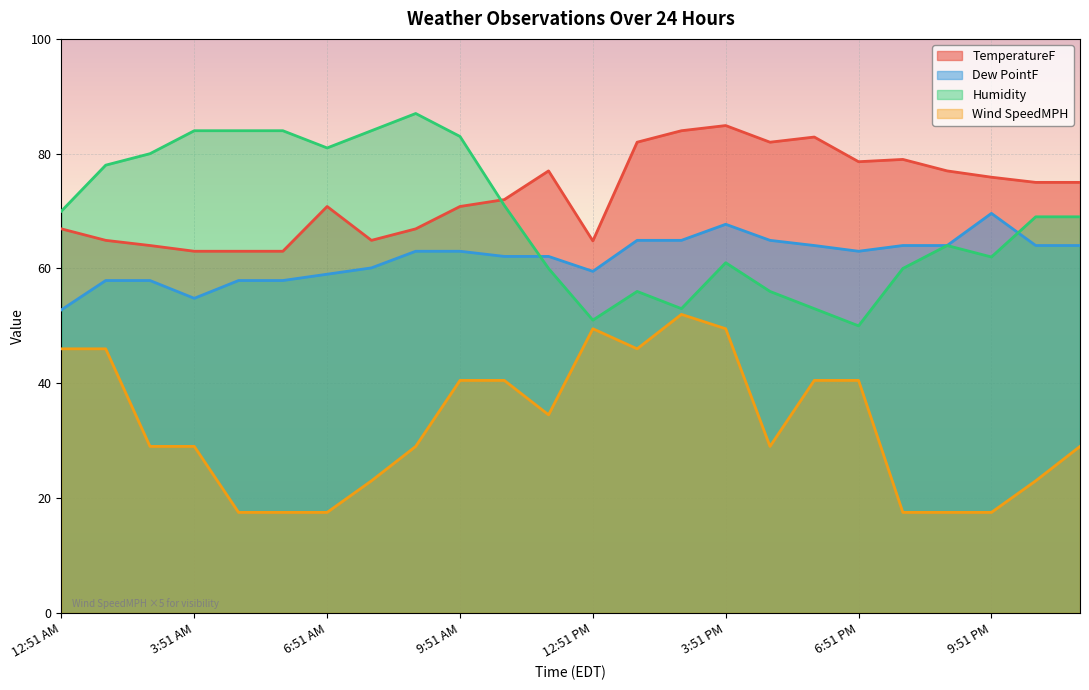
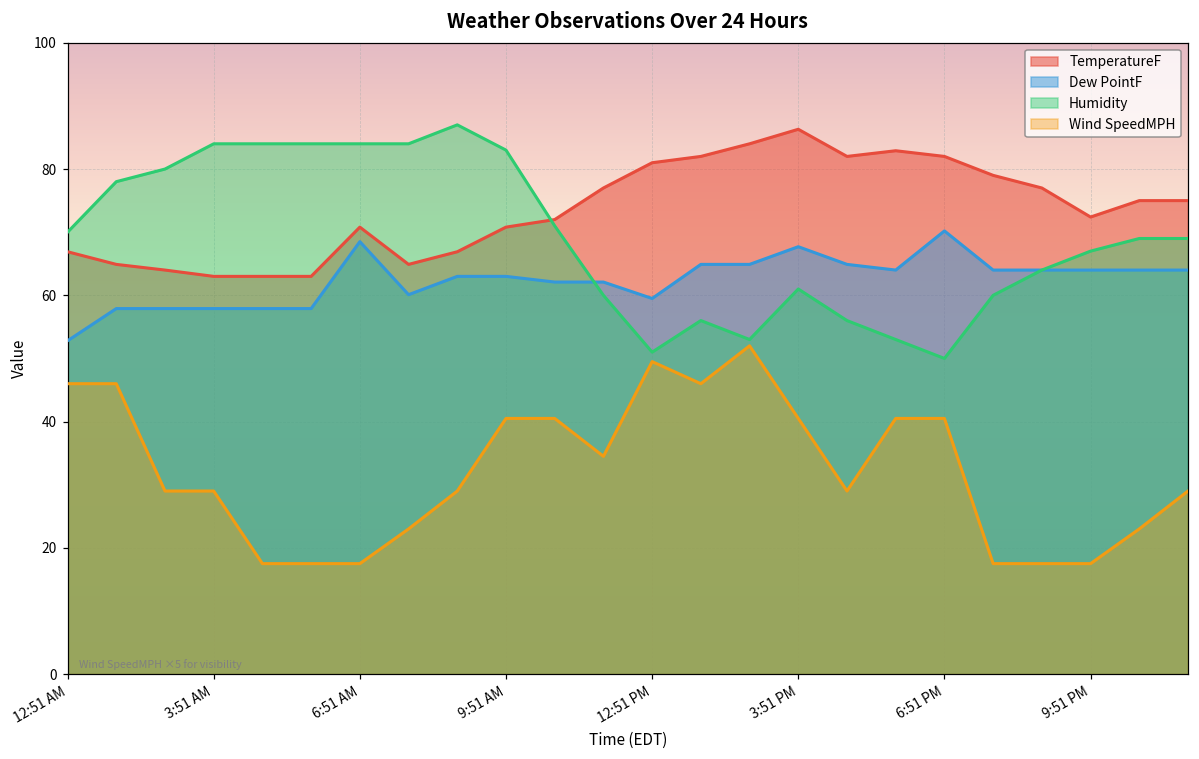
  {
    "TemperatureF": {
      "12:51 AM": 67,
      "3:51 AM": 63,
      "6:51 AM": 71,
      "9:51 AM": 71,
-     "12:51 PM": 65,
-     "3:51 PM": 85,
-     "6:51 PM": 79,
-     "9:51 PM": 76
+     "12:51 PM": 81,
+     "3:51 PM": 86,
+     "6:51 PM": 82,
+     "9:51 PM": 72
    },
    "Dew PointF": {
      "12:51 AM": 53,
-     "3:51 AM": 55,
-     "6:51 AM": 59,
+     "3:51 AM": 58,
+     "6:51 AM": 69,
      "9:51 AM": 63,
      "12:51 PM": 60,
      "3:51 PM": 68,
-     "6:51 PM": 63,
-     "9:51 PM": 70
+     "6:51 PM": 70,
+     "9:51 PM": 64
    },
    "Humidity": {
      "12:51 AM": 70,
      "3:51 AM": 84,
-     "6:51 AM": 81,
+     "6:51 AM": 84,
      "9:51 AM": 83,
      "12:51 PM": 51,
      "3:51 PM": 61,
      "6:51 PM": 50,
-     "9:51 PM": 62
+     "9:51 PM": 67
    },
    "Wind SpeedMPH": {
      "12:51 AM": 46,
      "3:51 AM": 29,
      "6:51 AM": 18,
      "9:51 AM": 41,
      "12:51 PM": 50,
-     "3:51 PM": 50,
+     "3:51 PM": 41,
      "6:51 PM": 41,
      "9:51 PM": 18
    }
  }
